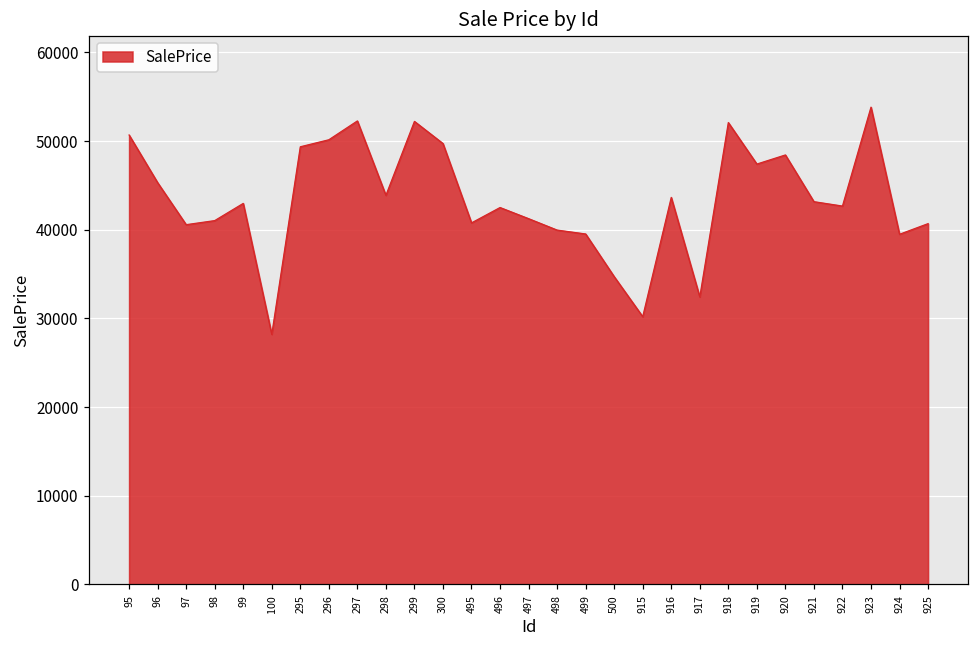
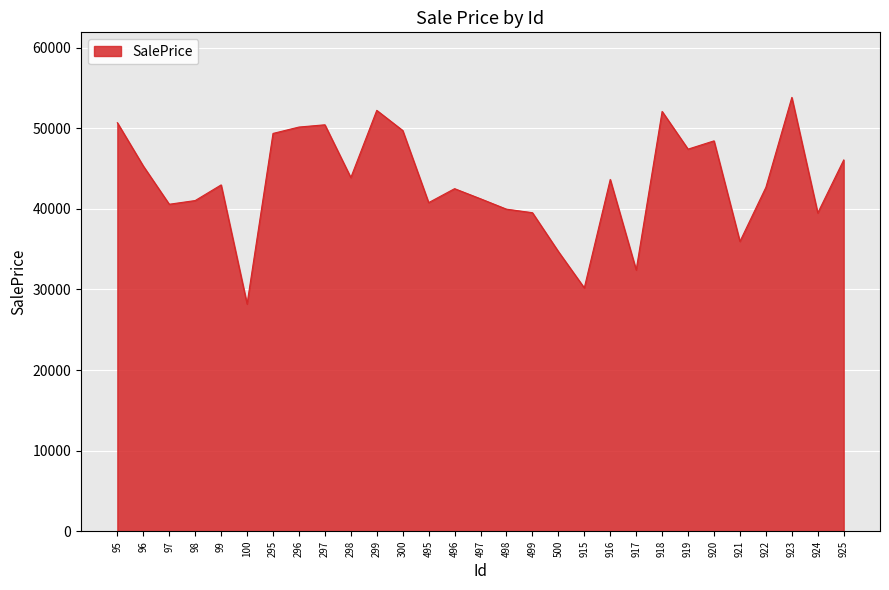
  {
    "95": 51000,
    "96": 45000,
    "97": 41000,
    "98": 41000,
    "99": 43000,
    "100": 28000,
    "295": 49000,
    "296": 50000,
-   "297": 52000,
+   "297": 50000,
    "298": 44000,
    "299": 52000,
    "300": 50000,
    "495": 41000,
    "496": 43000,
    "497": 41000,
    "498": 40000,
    "499": 40000,
    "500": 35000,
    "915": 30000,
    "916": 44000,
    "917": 32000,
    "918": 52000,
    "919": 47000,
    "920": 48000,
-   "921": 43000,
+   "921": 36000,
    "922": 43000,
    "923": 54000,
    "924": 39000,
-   "925": 41000
+   "925": 46000
  }
